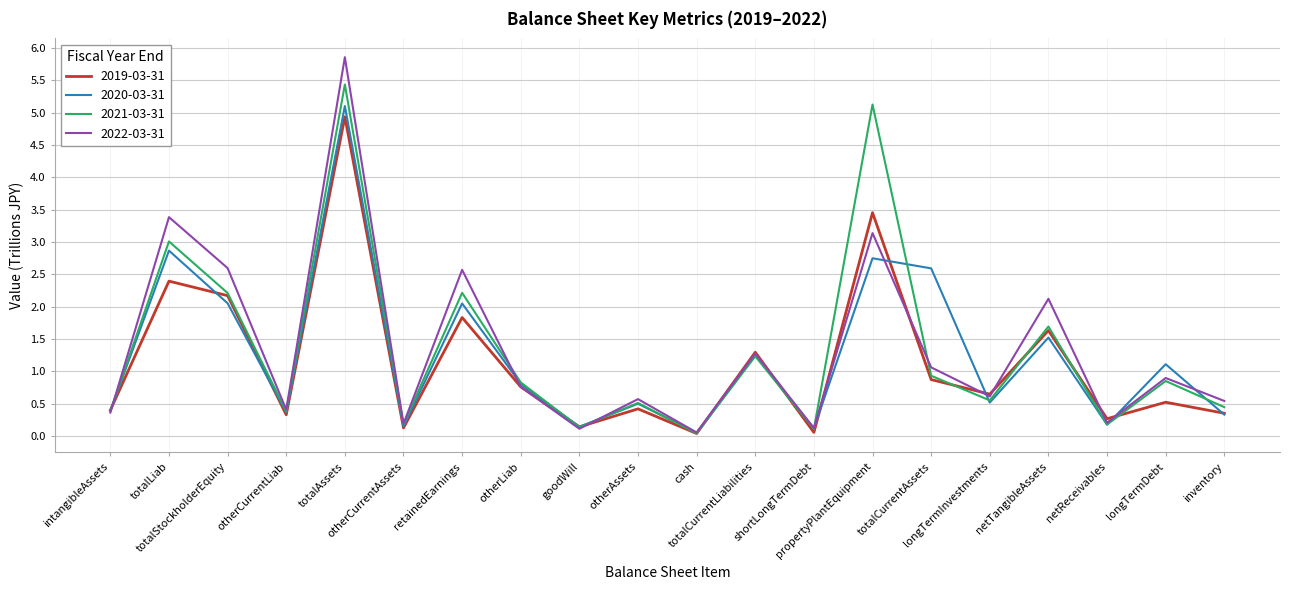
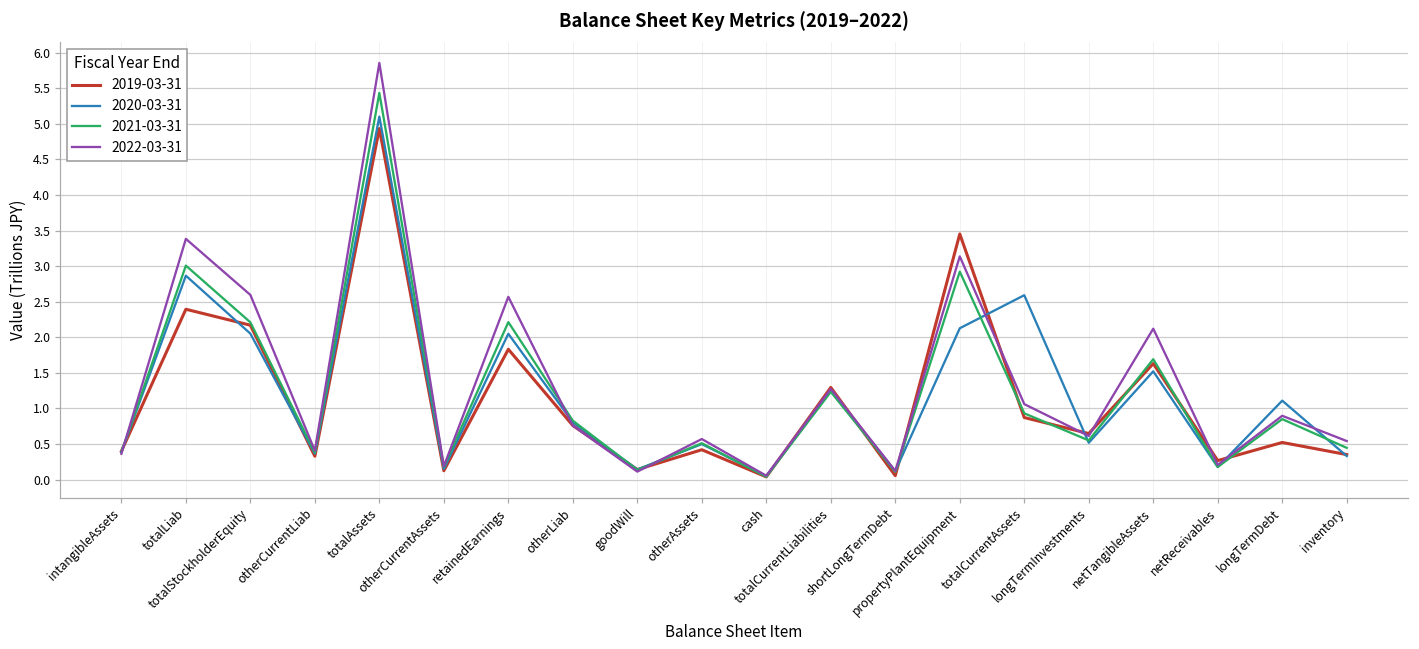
  {
    "2019-03-31": {
      "totalLiab": 2.4,
      "totalStockholderEquity": 2.2,
      "totalAssets": 4.9,
      "retainedEarnings": 1.8,
      "otherAssets": 0.4,
      "shortLongTermDebt": 0.1,
      "propertyPlantEquipment": 3.5,
      "totalCurrentAssets": 0.9,
      "netTangibleAssets": 1.6,
      "netReceivables": 0.3,
      "longTermDebt": 0.5
    },
    "2020-03-31": {
      "totalLiab": 2.9,
      "totalStockholderEquity": 2.1,
      "totalAssets": 5.1,
      "retainedEarnings": 2.0,
-     "propertyPlantEquipment": 2.7,
+     "propertyPlantEquipment": 2.1,
      "totalCurrentAssets": 2.6,
      "netTangibleAssets": 1.5,
      "longTermDebt": 1.1
    },
    "2021-03-31": {
      "totalLiab": 3.0,
      "totalStockholderEquity": 2.2,
      "totalAssets": 5.4,
      "retainedEarnings": 2.2,
-     "propertyPlantEquipment": 5.1,
+     "propertyPlantEquipment": 2.9,
      "totalCurrentAssets": 0.9,
      "netTangibleAssets": 1.7,
      "longTermDebt": 0.8,
      "inventory": 0.4
    },
    "2022-03-31": {
      "totalLiab": 3.4,
      "totalStockholderEquity": 2.6,
      "totalAssets": 5.9,
      "retainedEarnings": 2.6,
      "otherAssets": 0.6,
      "propertyPlantEquipment": 3.1,
      "totalCurrentAssets": 1.1,
      "netTangibleAssets": 2.1,
      "longTermDebt": 0.9,
      "inventory": 0.5
    }
  }
